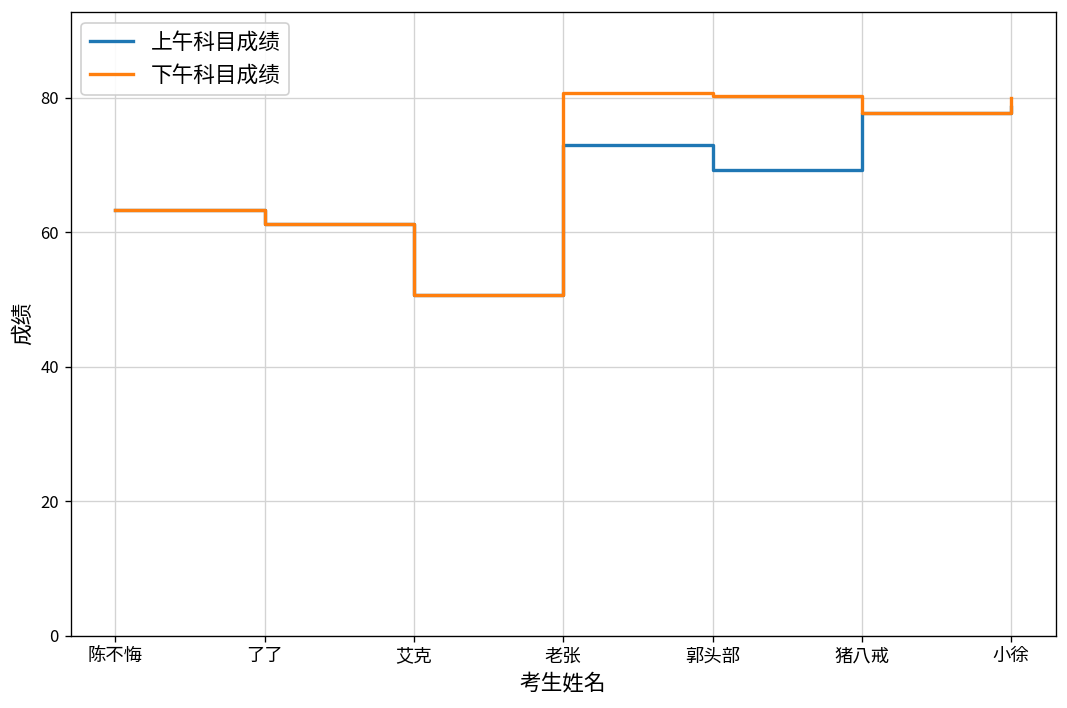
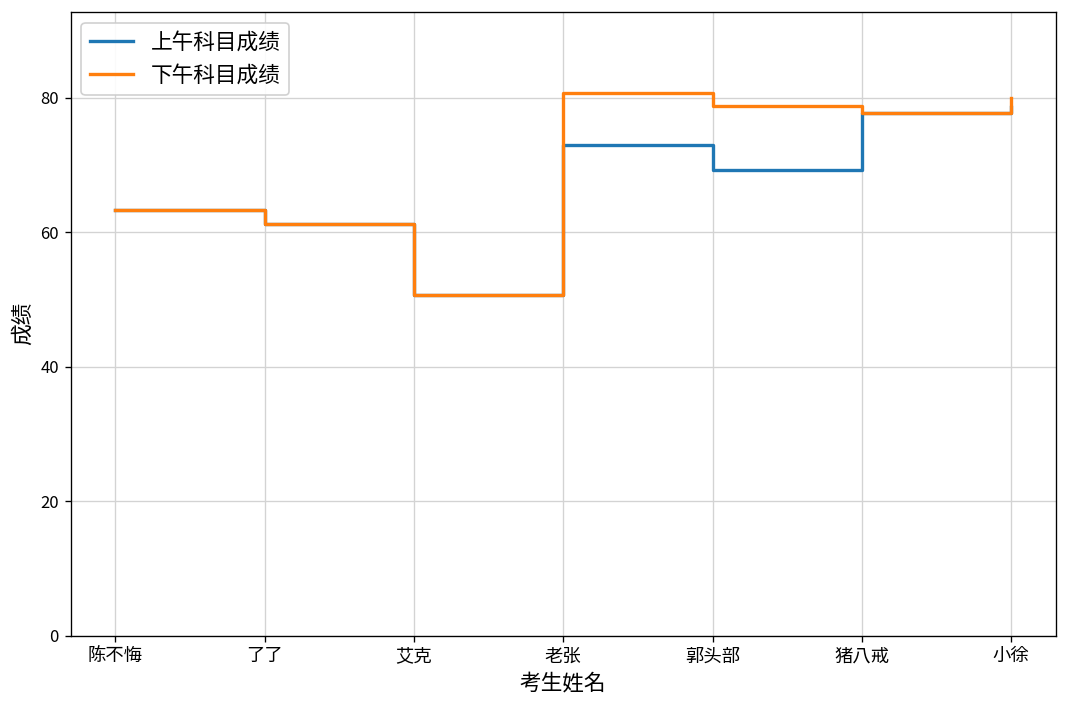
  {
    "上午科目成绩": {
      "老张": 73,
      "郭头部": 69,
      "小徐": 79
    },
    "下午科目成绩": {
      "老张": 81,
-     "郭头部": 80,
+     "郭头部": 79,
      "小徐": 80
    }
  }
